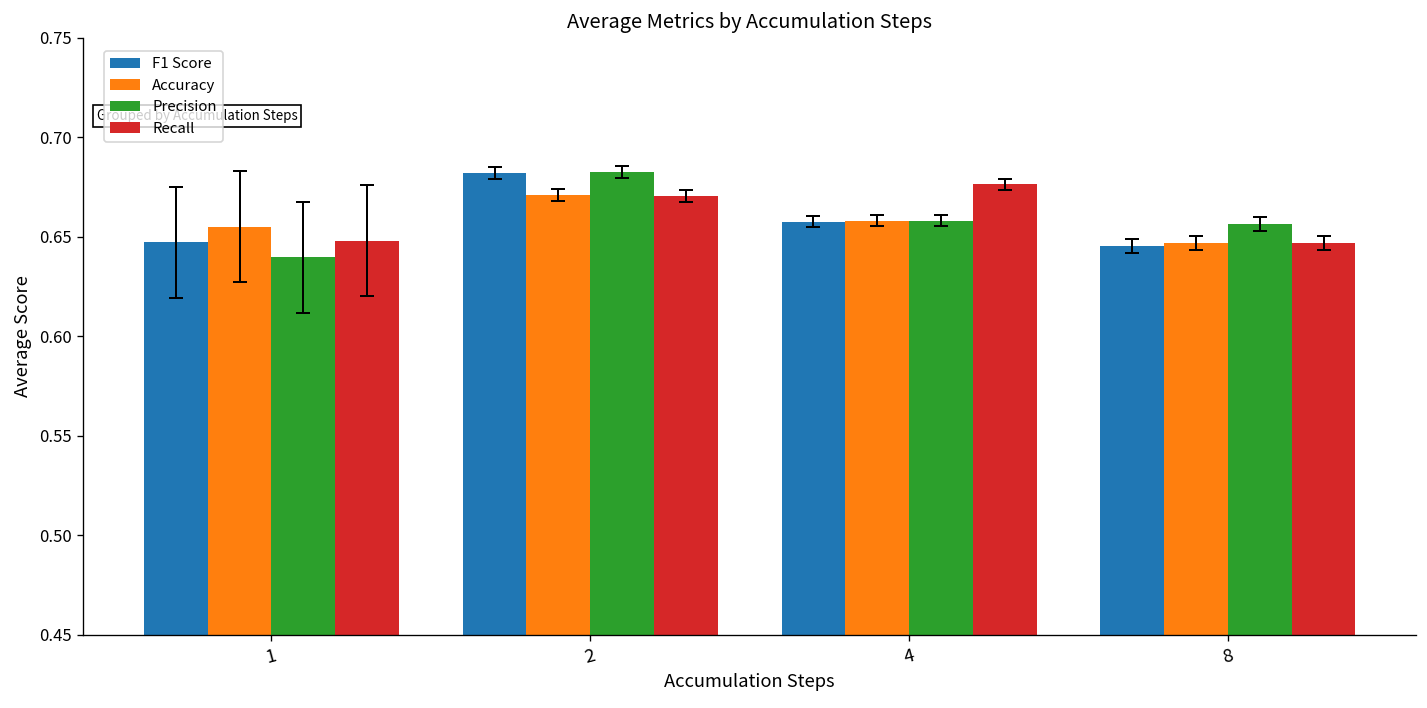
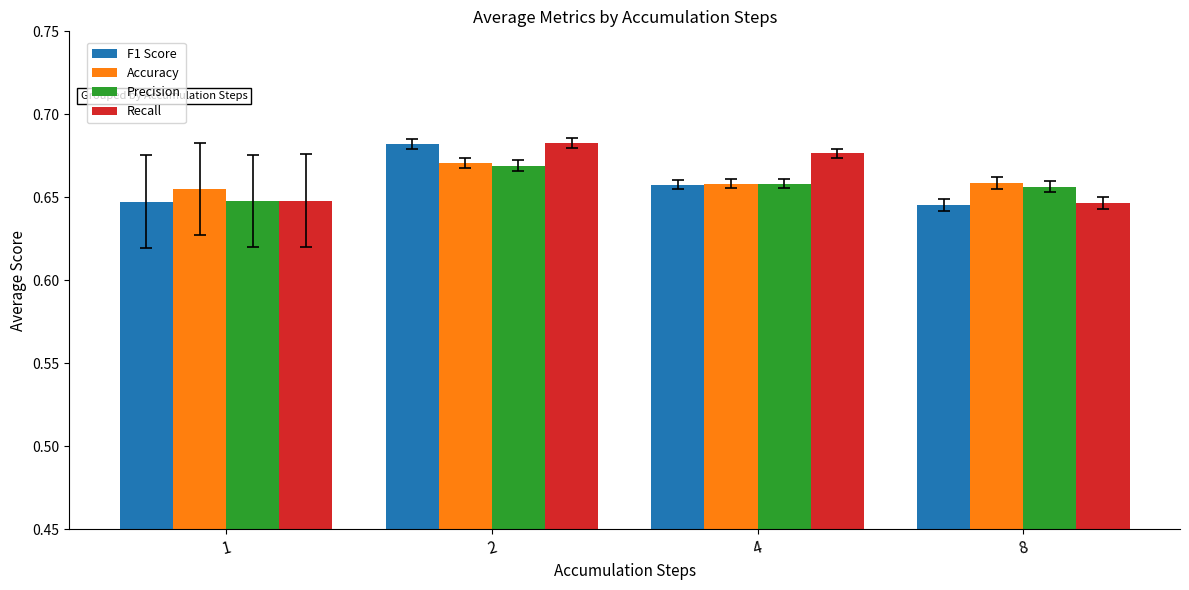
  {
    "Accuracy": {
      "1": 0.655,
      "2": 0.671,
      "4": 0.658,
-     "8": 0.647
+     "8": 0.659
    },
    "Precision": {
-     "1": 0.640,
-     "2": 0.683,
+     "1": 0.648,
+     "2": 0.669,
      "4": 0.658,
      "8": 0.656
    },
    "Recall": {
      "1": 0.648,
-     "2": 0.670,
+     "2": 0.683,
      "4": 0.676,
      "8": 0.647
    }
  }
